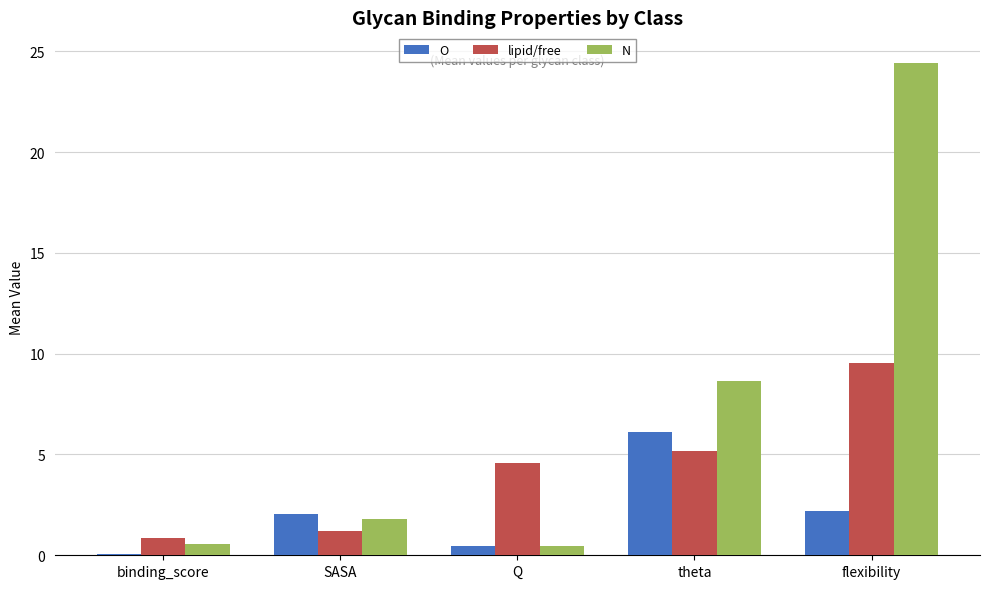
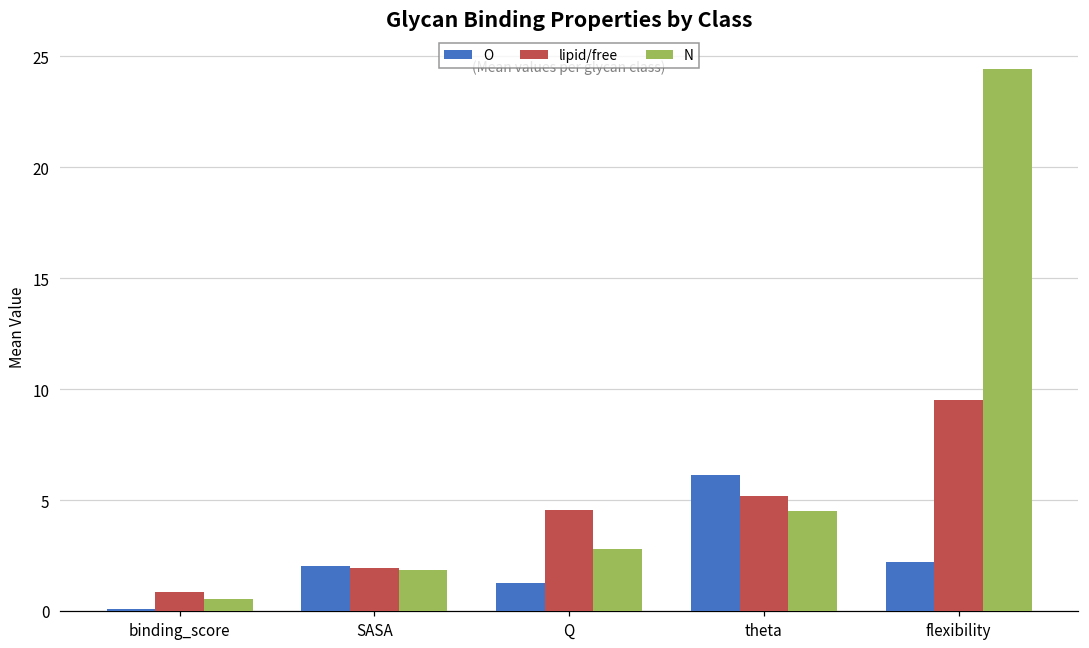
  {
    "O": {
      "SASA": 2.0,
-     "Q": 0.4,
+     "Q": 1.3,
      "theta": 6.1,
      "flexibility": 2.2
    },
    "lipid/free": {
      "binding_score": 0.9,
-     "SASA": 1.2,
+     "SASA": 1.9,
      "Q": 4.6,
      "theta": 5.2,
      "flexibility": 9.5
    },
    "N": {
      "binding_score": 0.5,
      "SASA": 1.8,
-     "Q": 0.5,
-     "theta": 8.7,
+     "Q": 2.8,
+     "theta": 4.5,
      "flexibility": 24.4
    }
  }
